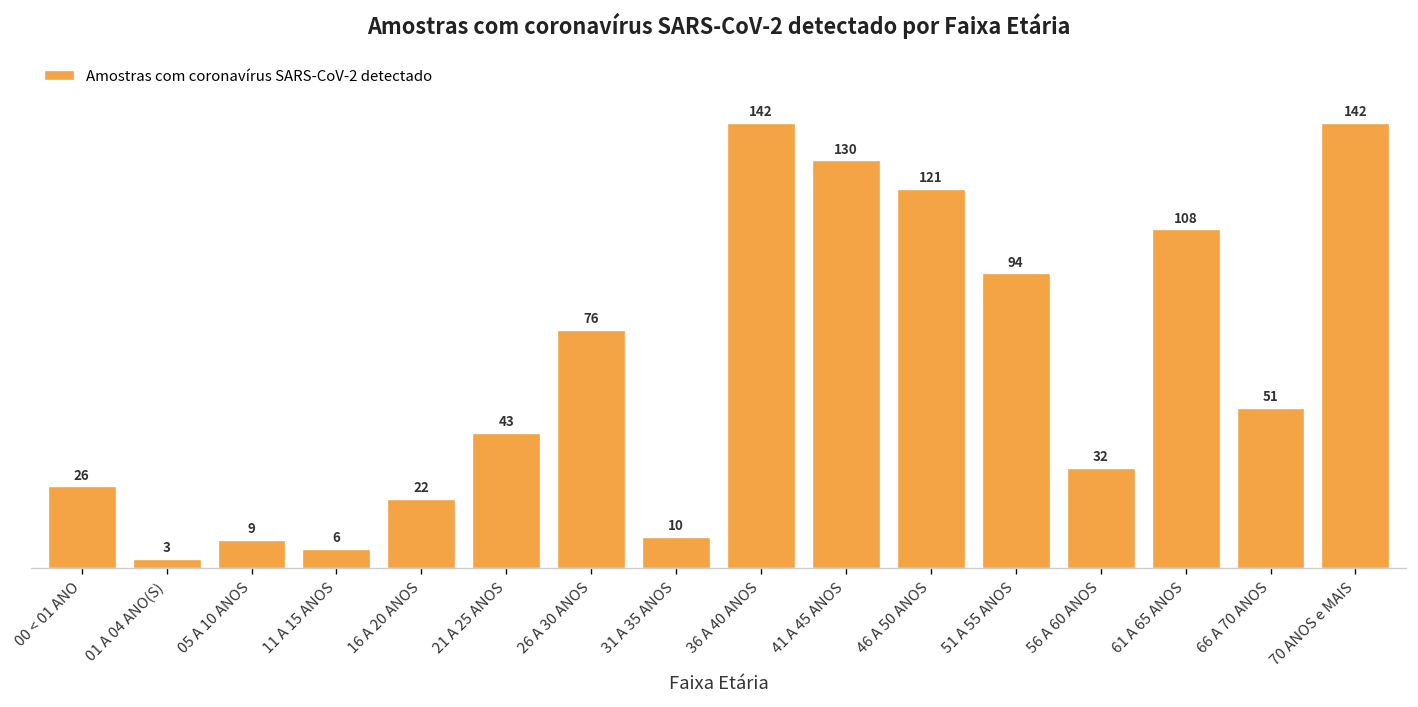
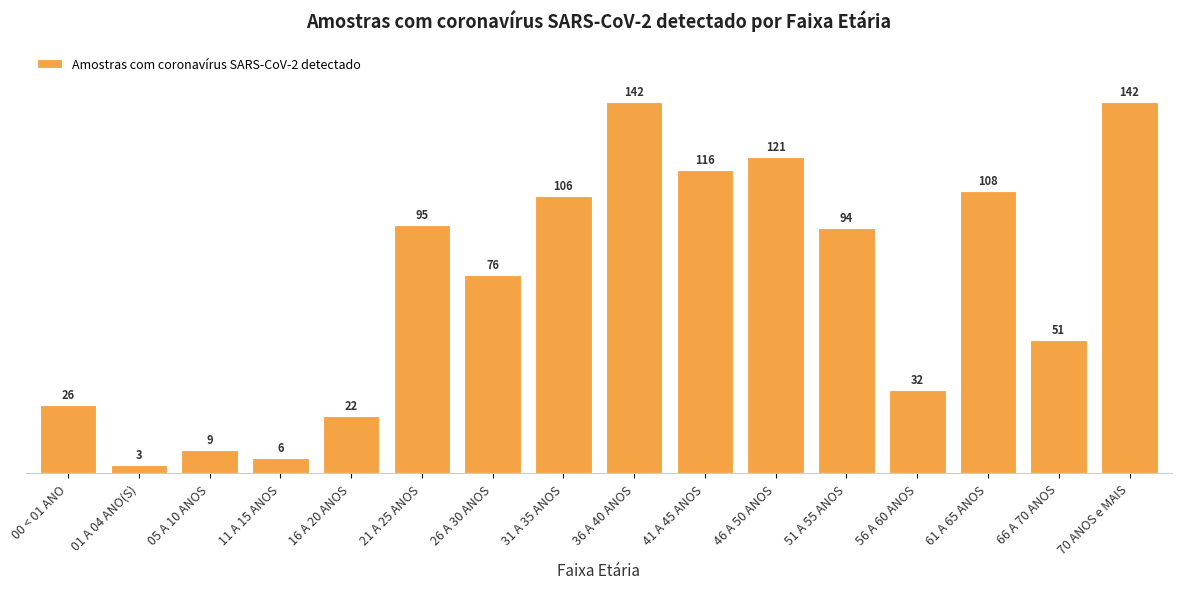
  {
    "00 < 01 ANO": 26,
    "01 A 04 ANO(S)": 3,
    "05 A 10 ANOS": 9,
    "11 A 15 ANOS": 6,
    "16 A 20 ANOS": 22,
-   "21 A 25 ANOS": 43,
+   "21 A 25 ANOS": 95,
    "26 A 30 ANOS": 76,
-   "31 A 35 ANOS": 10,
+   "31 A 35 ANOS": 106,
    "36 A 40 ANOS": 142,
-   "41 A 45 ANOS": 130,
+   "41 A 45 ANOS": 116,
    "46 A 50 ANOS": 121,
    "51 A 55 ANOS": 94,
    "56 A 60 ANOS": 32,
    "61 A 65 ANOS": 108,
    "66 A 70 ANOS": 51,
    "70 ANOS e MAIS": 142
  }
